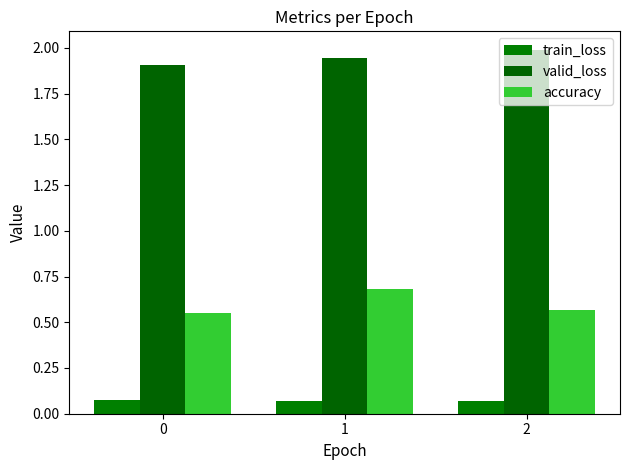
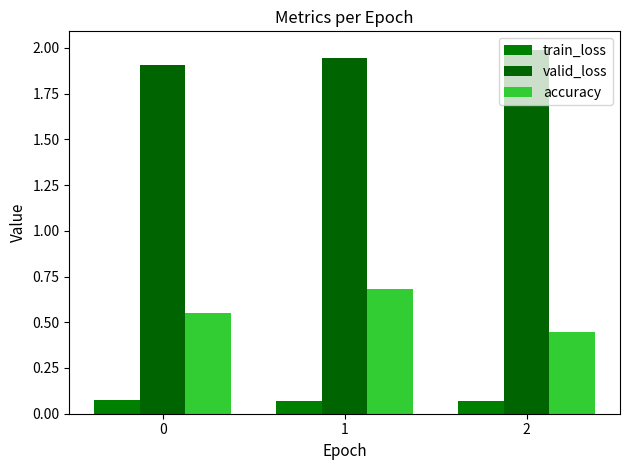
  {
    "accuracy": {
      "0": 0.55,
      "1": 0.68,
-     "2": 0.57
+     "2": 0.44
    }
  }
